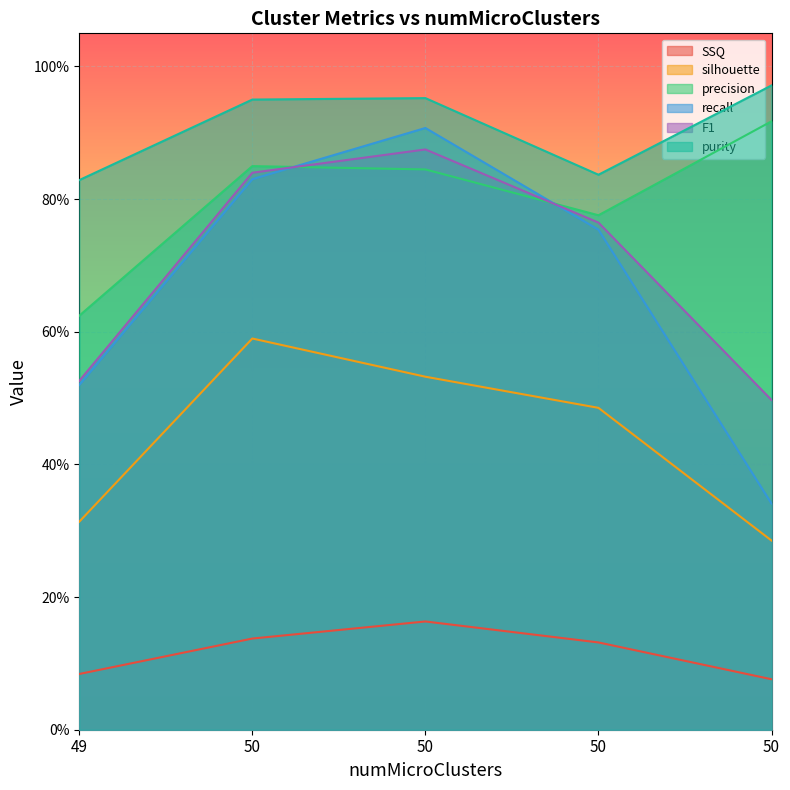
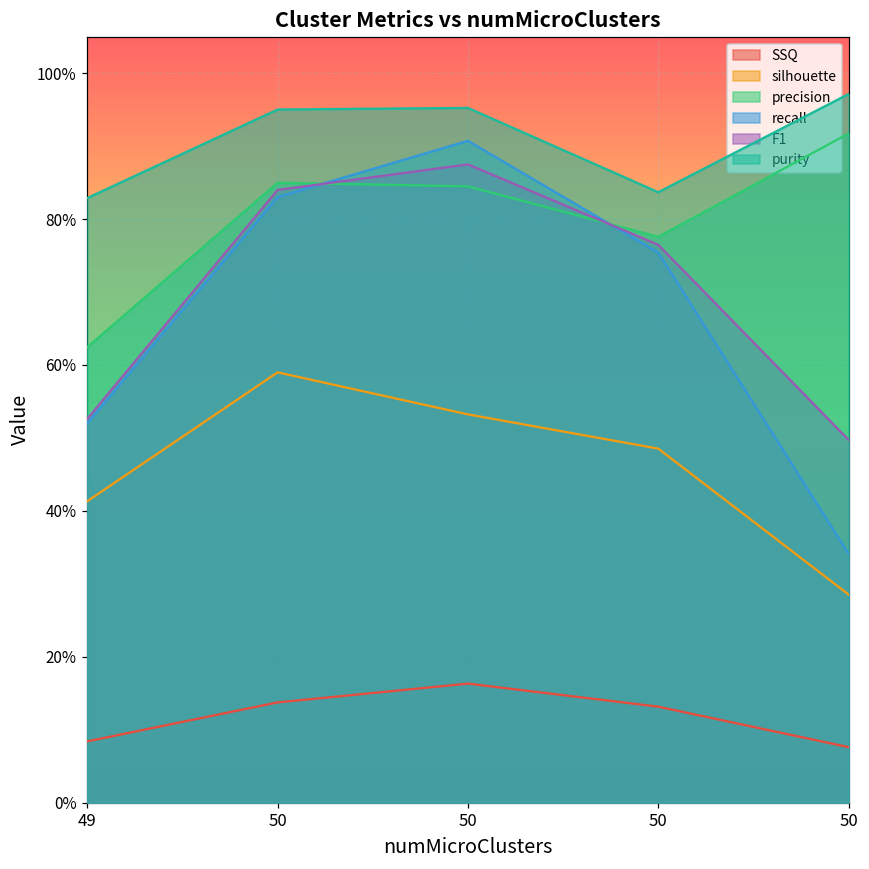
  {
    "SSQ": {
      "49": "8%"
    },
    "silhouette": {
-     "49": "31%"
+     "49": "41%"
    },
    "recall": {
      "49": "52%"
    },
    "F1": {
      "49": "53%"
    }
  }
